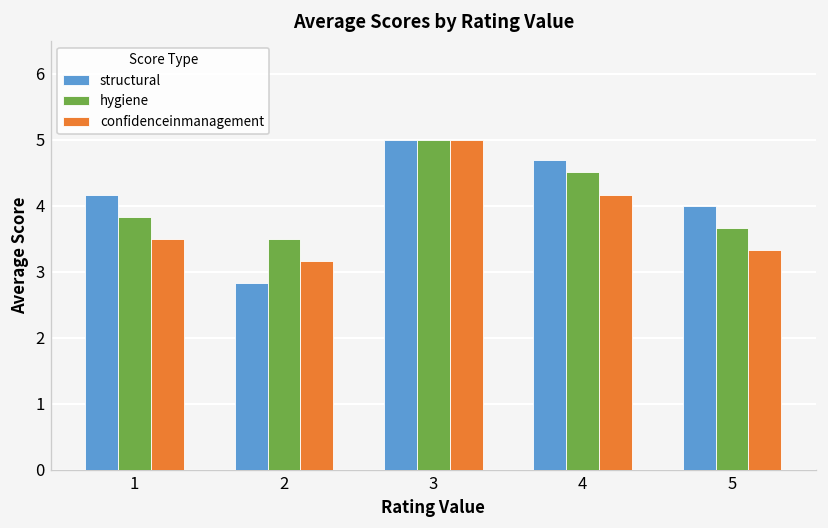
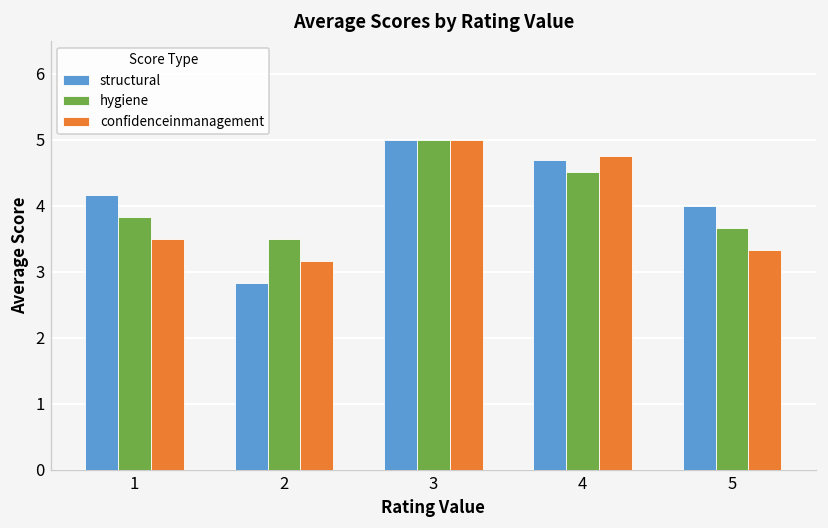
  {
    "structural": {
      "1": 4.2,
      "2": 2.8,
      "3": 5.0,
      "4": 4.7,
      "5": 4.0
    },
    "hygiene": {
      "1": 3.8,
      "2": 3.5,
      "3": 5.0,
      "4": 4.5,
      "5": 3.7
    },
    "confidenceinmanagement": {
      "1": 3.5,
      "2": 3.2,
      "3": 5.0,
-     "4": 4.2,
+     "4": 4.8,
      "5": 3.3
    }
  }
